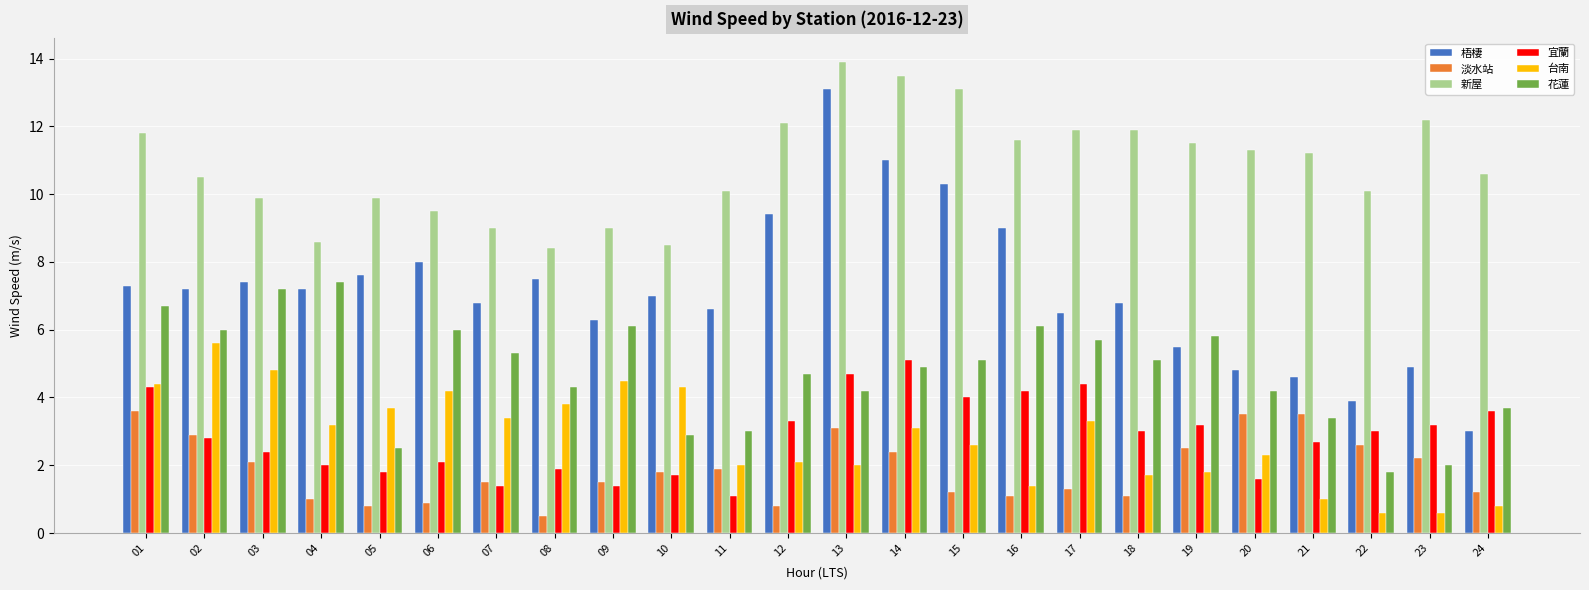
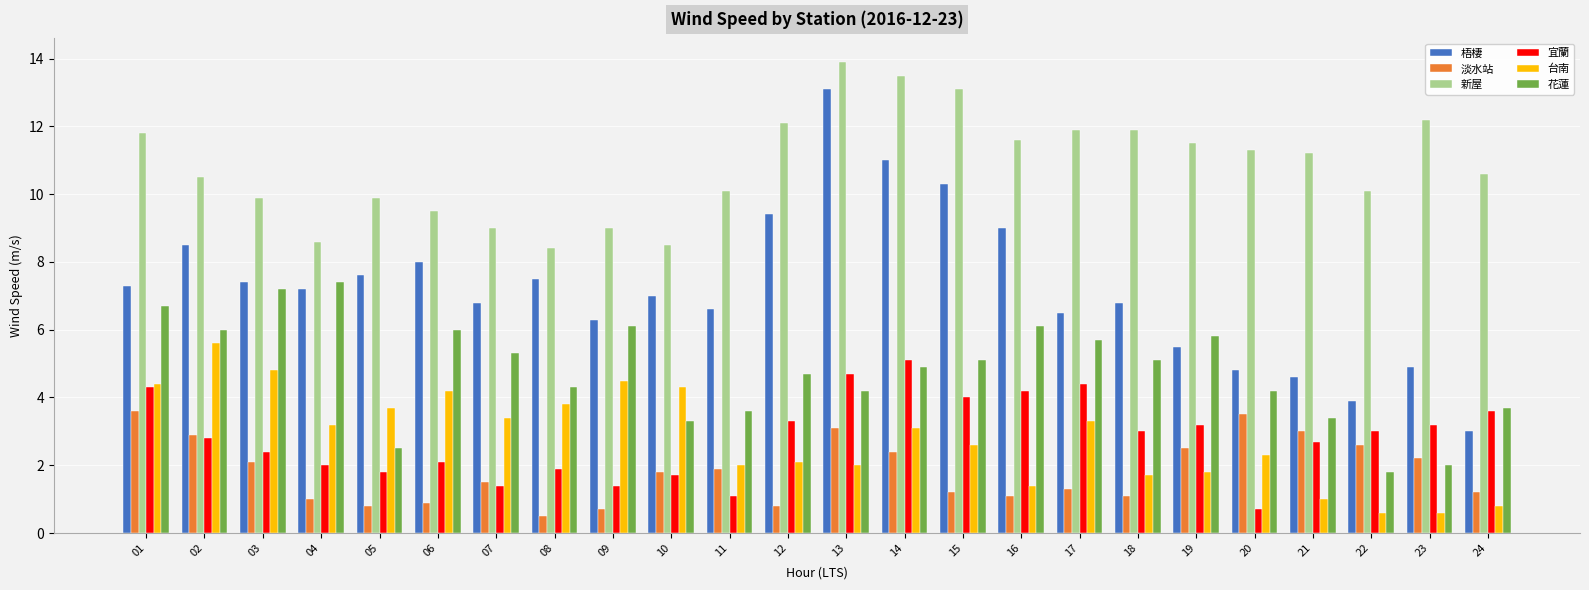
  {
    "梧棲": {
      "01": 7.3,
-     "02": 7.2,
+     "02": 8.5,
      "03": 7.4,
      "04": 7.2,
      "05": 7.6,
      "06": 8.0,
      "07": 6.8,
      "08": 7.5,
      "09": 6.3,
      "10": 7.0,
      "11": 6.6,
      "12": 9.4,
      "13": 13.1,
      "14": 11.0,
      "15": 10.3,
      "16": 9.0,
      "17": 6.5,
      "18": 6.8,
      "19": 5.5,
      "20": 4.8,
      "21": 4.6,
      "22": 3.9,
      "23": 4.9,
      "24": 3.0
    },
    "淡水站": {
      "01": 3.6,
      "02": 2.9,
      "03": 2.1,
      "04": 1.0,
      "05": 0.8,
      "06": 0.9,
      "07": 1.5,
      "08": 0.5,
-     "09": 1.5,
+     "09": 0.7,
      "10": 1.8,
      "11": 1.9,
      "12": 0.8,
      "13": 3.1,
      "14": 2.4,
      "15": 1.2,
      "16": 1.1,
      "17": 1.3,
      "18": 1.1,
      "19": 2.5,
      "20": 3.5,
-     "21": 3.5,
+     "21": 3.0,
      "22": 2.6,
      "23": 2.2,
      "24": 1.2
    },
    "新屋": {
      "01": 11.8,
      "02": 10.5,
      "03": 9.9,
      "04": 8.6,
      "05": 9.9,
      "06": 9.5,
      "07": 9.0,
      "08": 8.4,
      "09": 9.0,
      "10": 8.5,
      "11": 10.1,
      "12": 12.1,
      "13": 13.9,
      "14": 13.5,
      "15": 13.1,
      "16": 11.6,
      "17": 11.9,
      "18": 11.9,
      "19": 11.5,
      "20": 11.3,
      "21": 11.2,
      "22": 10.1,
      "23": 12.2,
      "24": 10.6
    },
    "宜蘭": {
      "01": 4.3,
      "02": 2.8,
      "03": 2.4,
      "04": 2.0,
      "05": 1.8,
      "06": 2.1,
      "07": 1.4,
      "08": 1.9,
      "09": 1.4,
      "10": 1.7,
      "11": 1.1,
      "12": 3.3,
      "13": 4.7,
      "14": 5.1,
      "15": 4.0,
      "16": 4.2,
      "17": 4.4,
      "18": 3.0,
      "19": 3.2,
-     "20": 1.6,
+     "20": 0.7,
      "21": 2.7,
      "22": 3.0,
      "23": 3.2,
      "24": 3.6
    },
    "台南": {
      "01": 4.4,
      "02": 5.6,
      "03": 4.8,
      "04": 3.2,
      "05": 3.7,
      "06": 4.2,
      "07": 3.4,
      "08": 3.8,
      "09": 4.5,
      "10": 4.3,
      "11": 2.0,
      "12": 2.1,
      "13": 2.0,
      "14": 3.1,
      "15": 2.6,
      "16": 1.4,
      "17": 3.3,
      "18": 1.7,
      "19": 1.8,
      "20": 2.3,
      "21": 1.0,
      "22": 0.6,
      "23": 0.6,
      "24": 0.8
    },
    "花蓮": {
      "01": 6.7,
      "02": 6.0,
      "03": 7.2,
      "04": 7.4,
      "05": 2.5,
      "06": 6.0,
      "07": 5.3,
      "08": 4.3,
      "09": 6.1,
-     "10": 2.9,
-     "11": 3.0,
+     "10": 3.3,
+     "11": 3.6,
      "12": 4.7,
      "13": 4.2,
      "14": 4.9,
      "15": 5.1,
      "16": 6.1,
      "17": 5.7,
      "18": 5.1,
      "19": 5.8,
      "20": 4.2,
      "21": 3.4,
      "22": 1.8,
      "23": 2.0,
      "24": 3.7
    }
  }
